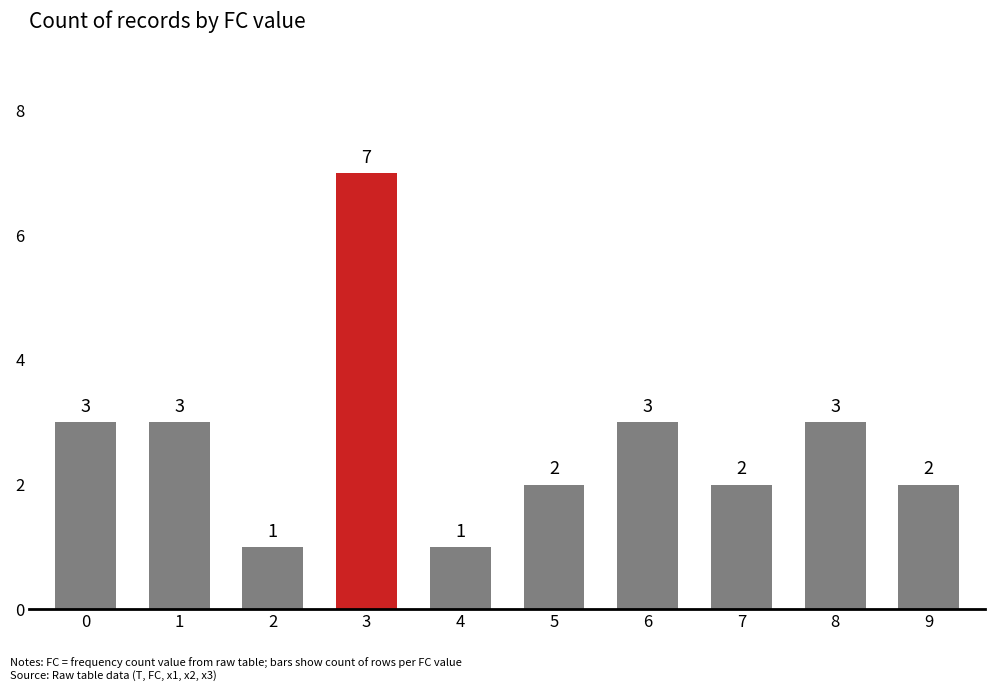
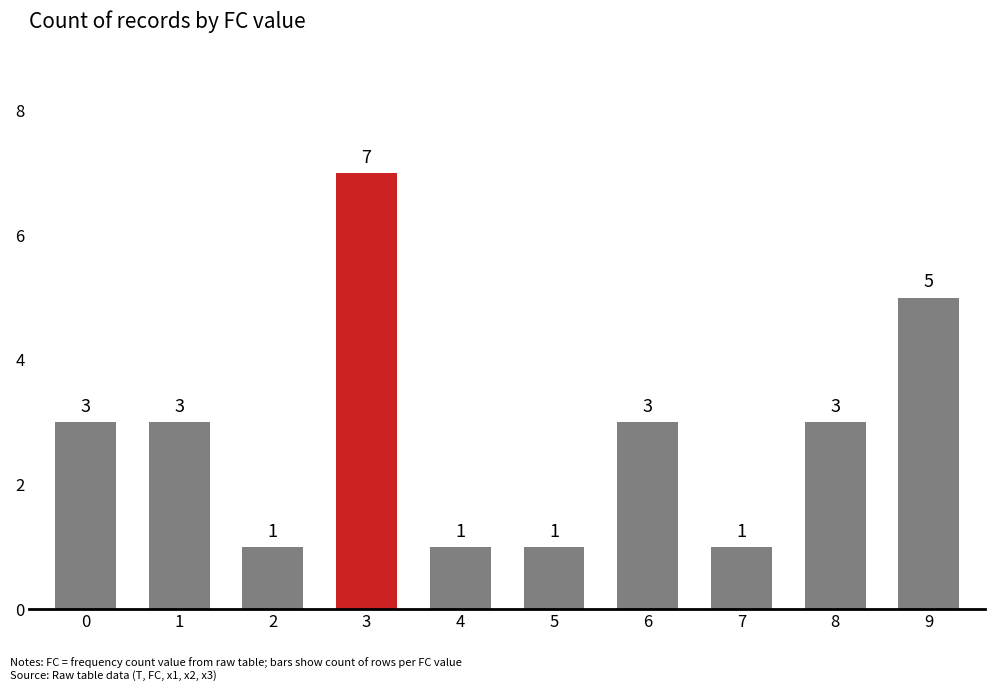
  {
    "0": 3,
    "1": 3,
    "2": 1,
    "3": 7,
    "4": 1,
-   "5": 2,
+   "5": 1,
    "6": 3,
-   "7": 2,
+   "7": 1,
    "8": 3,
-   "9": 2
+   "9": 5
  }
